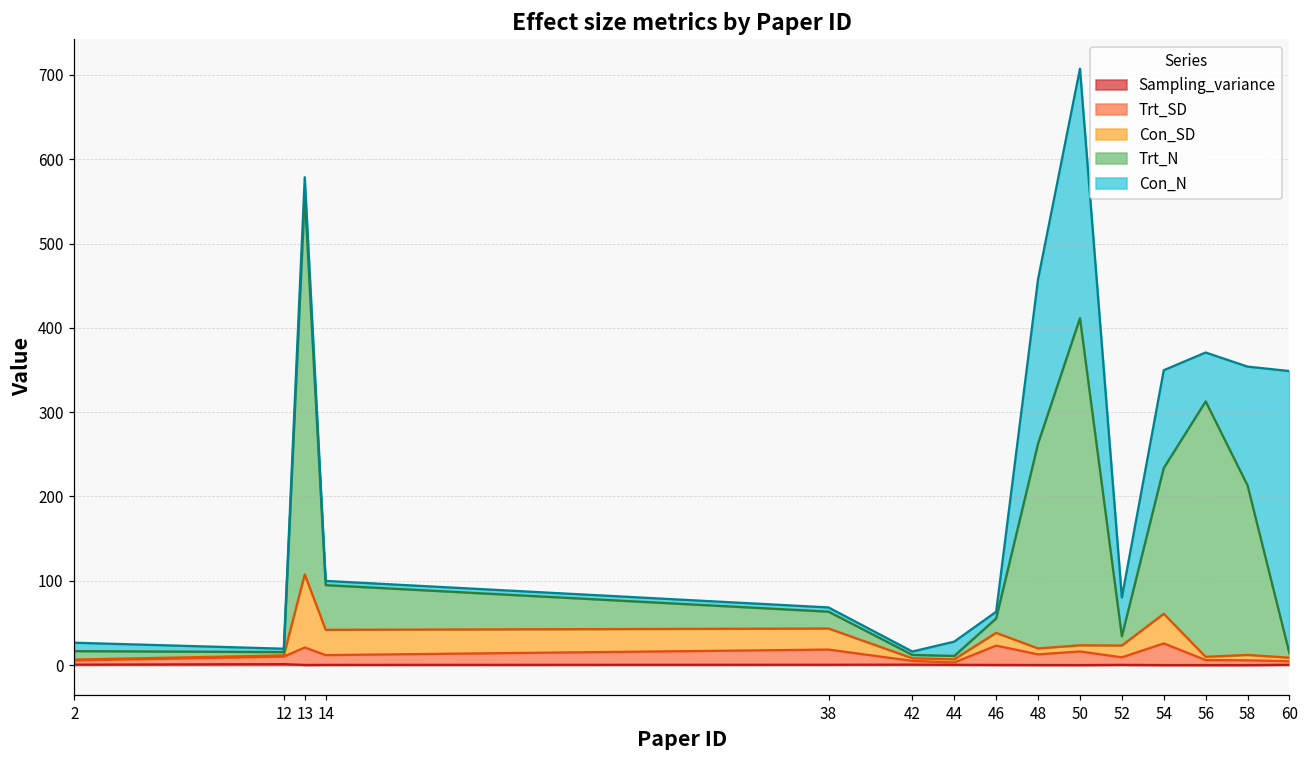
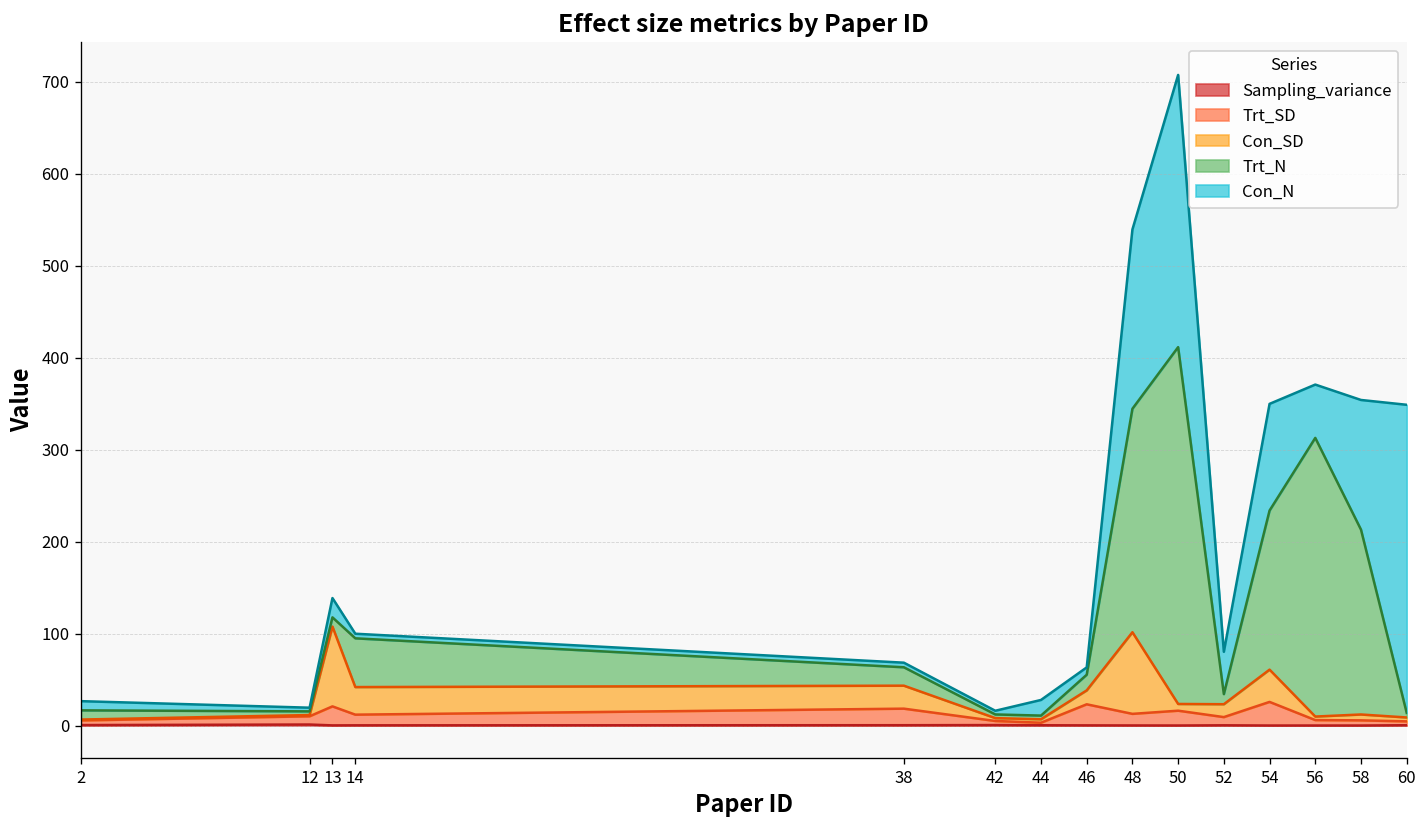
  {
    "Sampling_variance": {
      "2": 0,
      "12": 0,
      "13": 0,
      "14": 0,
      "38": 0,
      "42": 0,
      "46": 0,
      "48": 0,
      "50": 0,
      "52": 0,
      "54": 0,
      "56": 0,
      "58": 0,
      "60": 0
    },
    "Trt_SD": {
      "13": 20,
      "14": 10,
      "38": 20,
      "46": 20,
      "48": 10,
      "50": 20,
      "52": 10,
      "54": 30,
      "56": 10,
      "58": 10,
      "60": 0
    },
    "Con_SD": {
      "13": 90,
      "14": 30,
      "38": 30,
      "44": 0,
      "46": 20,
-     "48": 10,
+     "48": 90,
      "50": 10,
      "52": 10,
      "54": 40,
      "56": 0,
      "58": 10,
      "60": 0
    },
    "Trt_N": {
      "2": 10,
      "12": 0,
-     "13": 450,
+     "13": 10,
      "14": 50,
      "38": 20,
      "42": 0,
      "44": 0,
      "46": 20,
      "48": 240,
      "50": 390,
      "52": 10,
      "54": 170,
      "56": 300,
      "58": 200,
      "60": 10
    },
    "Con_N": {
      "2": 10,
      "12": 0,
      "13": 20,
      "14": 10,
      "38": 10,
      "42": 0,
      "44": 20,
      "46": 10,
      "48": 200,
      "50": 300,
      "52": 50,
      "54": 120,
      "56": 60,
      "58": 140,
      "60": 340
    }
  }
